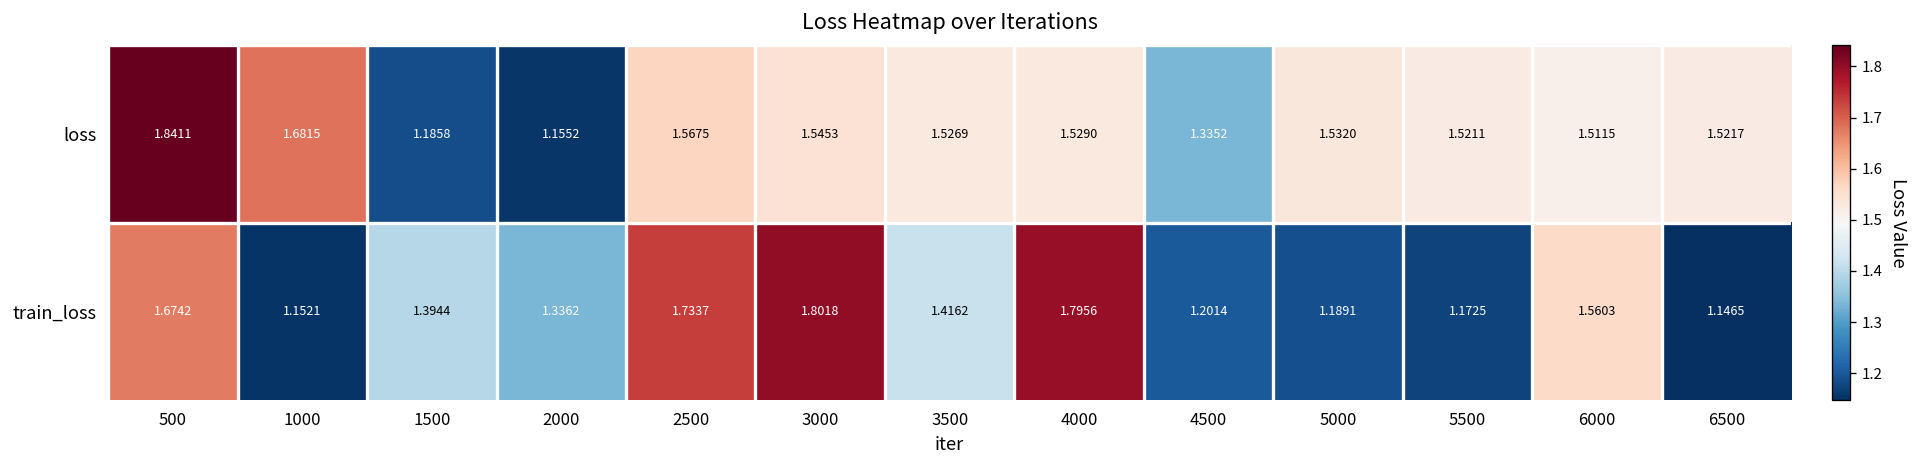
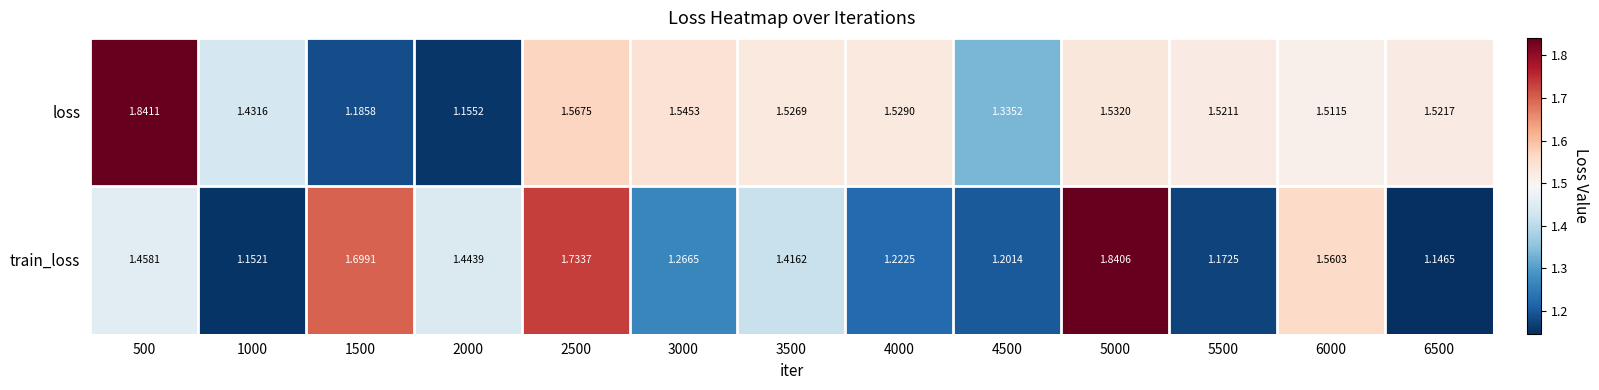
  {
    "loss": {
      "500": 1.8411,
-     "1000": 1.6815,
+     "1000": 1.4316,
      "1500": 1.1858,
      "2000": 1.1552,
      "2500": 1.5675,
      "3000": 1.5453,
      "3500": 1.5269,
      "4000": 1.5290,
      "4500": 1.3352,
      "5000": 1.5320,
      "5500": 1.5211,
      "6000": 1.5115,
      "6500": 1.5217
    },
    "train_loss": {
-     "500": 1.6742,
+     "500": 1.4581,
      "1000": 1.1521,
-     "1500": 1.3944,
-     "2000": 1.3362,
+     "1500": 1.6991,
+     "2000": 1.4439,
      "2500": 1.7337,
-     "3000": 1.8018,
+     "3000": 1.2665,
      "3500": 1.4162,
-     "4000": 1.7956,
+     "4000": 1.2225,
      "4500": 1.2014,
-     "5000": 1.1891,
+     "5000": 1.8406,
      "5500": 1.1725,
      "6000": 1.5603,
      "6500": 1.1465
    }
  }
